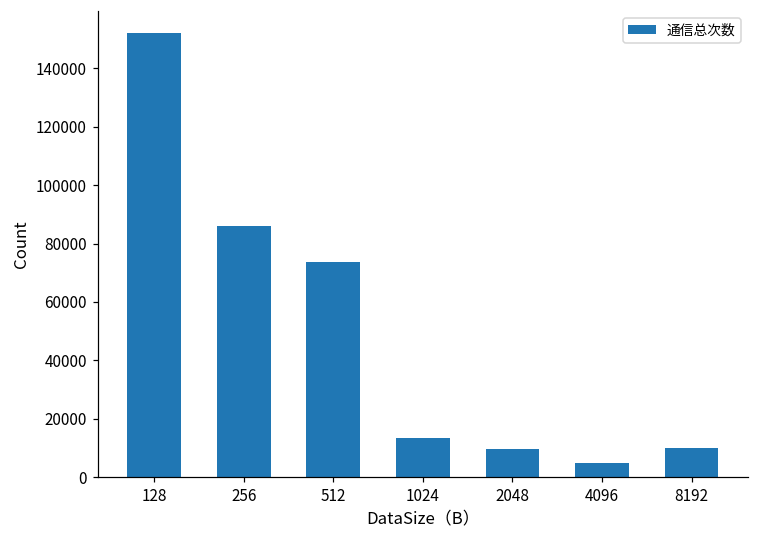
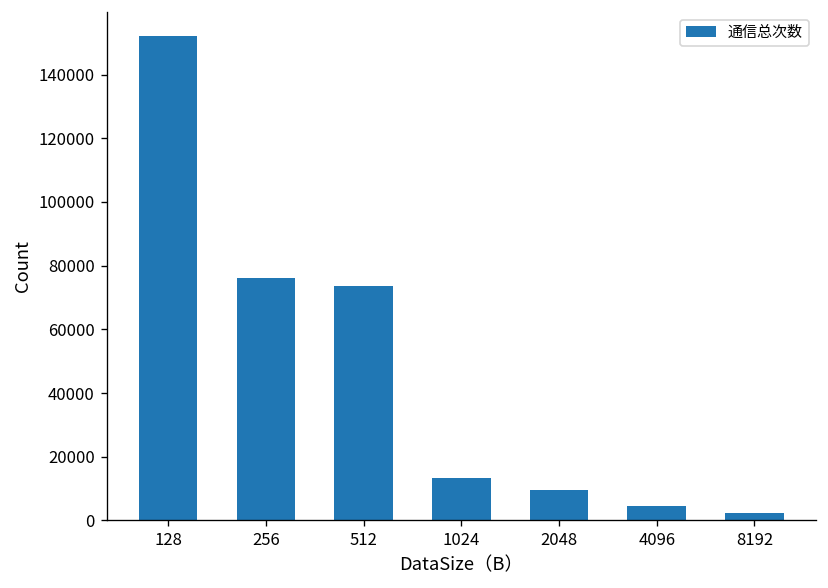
  {
    "128": 152000,
-   "256": 86000,
+   "256": 76000,
    "512": 74000,
    "1024": 13000,
    "2048": 10000,
    "4096": 5000,
-   "8192": 10000
+   "8192": 2000
  }
